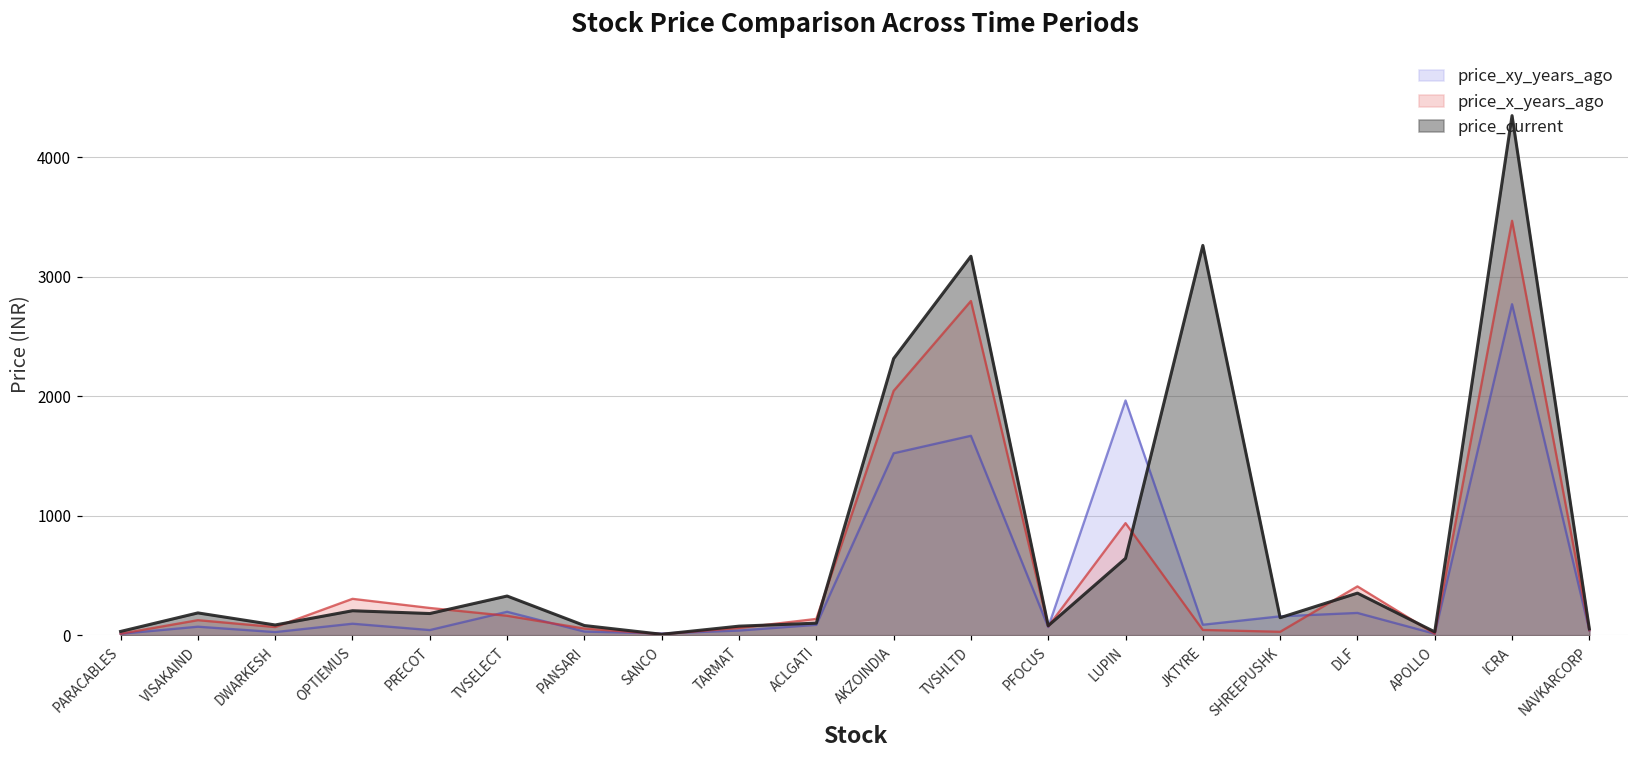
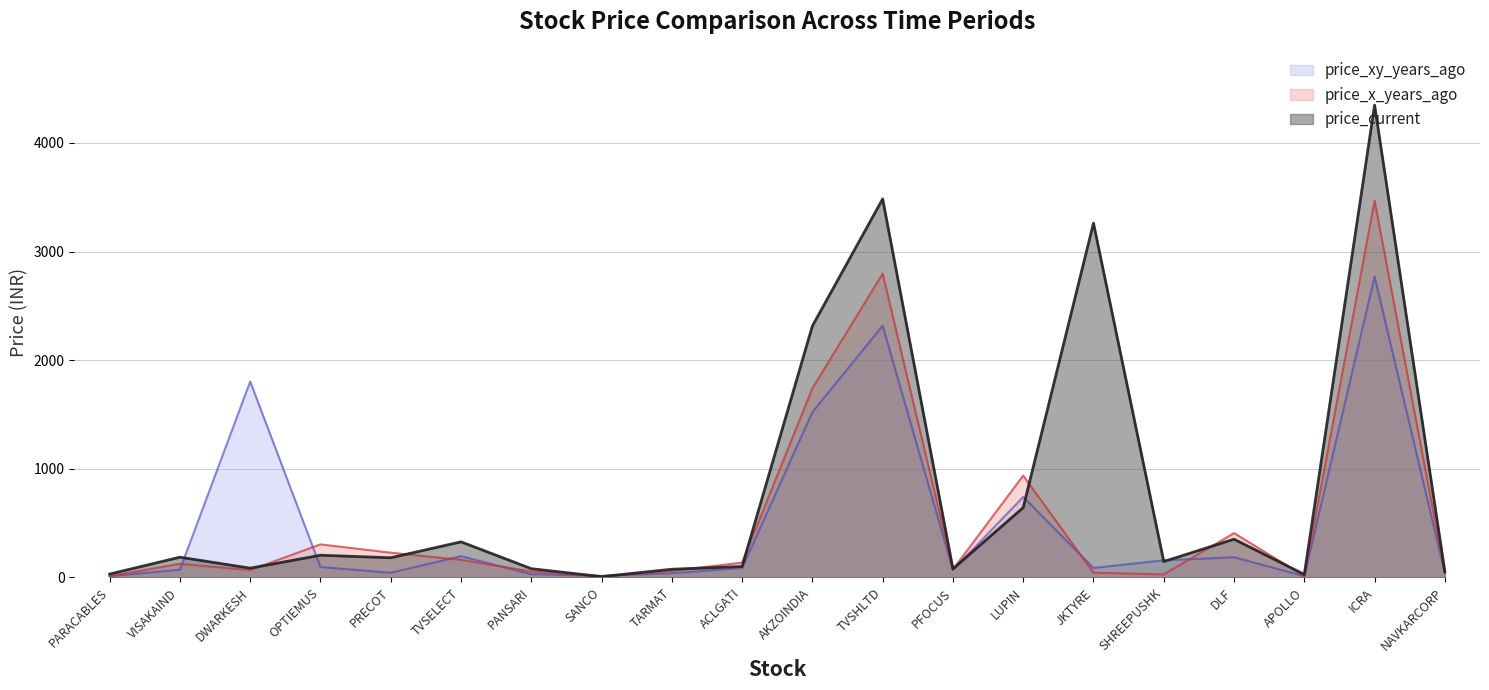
  {
    "price_xy_years_ago": {
      "VISAKAIND": 70,
-     "DWARKESH": 30,
+     "DWARKESH": 1800,
      "OPTIEMUS": 100,
      "PRECOT": 40,
      "TVSELECT": 200,
      "PANSARI": 30,
      "AKZOINDIA": 1520,
-     "TVSHLTD": 1670,
-     "LUPIN": 1960,
+     "TVSHLTD": 2320,
+     "LUPIN": 740,
      "JKTYRE": 90,
      "DLF": 190,
      "ICRA": 2770
    },
    "price_x_years_ago": {
      "VISAKAIND": 130,
      "OPTIEMUS": 300,
      "PRECOT": 230,
      "TVSELECT": 160,
      "PANSARI": 60,
      "ACLGATI": 140,
-     "AKZOINDIA": 2040,
+     "AKZOINDIA": 1740,
      "TVSHLTD": 2800,
      "LUPIN": 940,
      "JKTYRE": 40,
      "SHREEPUSHK": 30,
      "DLF": 410,
      "ICRA": 3470
    },
    "price_current": {
      "VISAKAIND": 190,
      "OPTIEMUS": 200,
      "PRECOT": 180,
      "TVSELECT": 330,
      "PANSARI": 80,
      "AKZOINDIA": 2310,
-     "TVSHLTD": 3170,
+     "TVSHLTD": 3480,
      "LUPIN": 640,
      "JKTYRE": 3260,
      "DLF": 350,
      "ICRA": 4350
    }
  }
